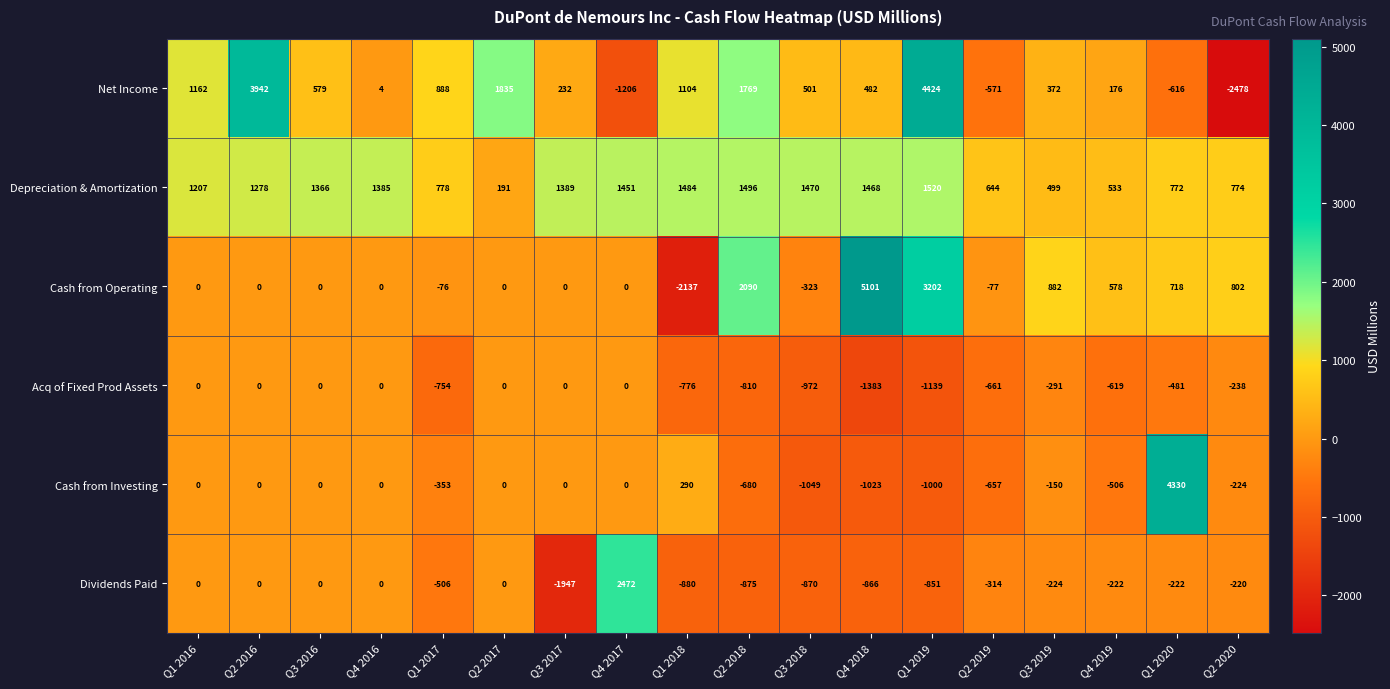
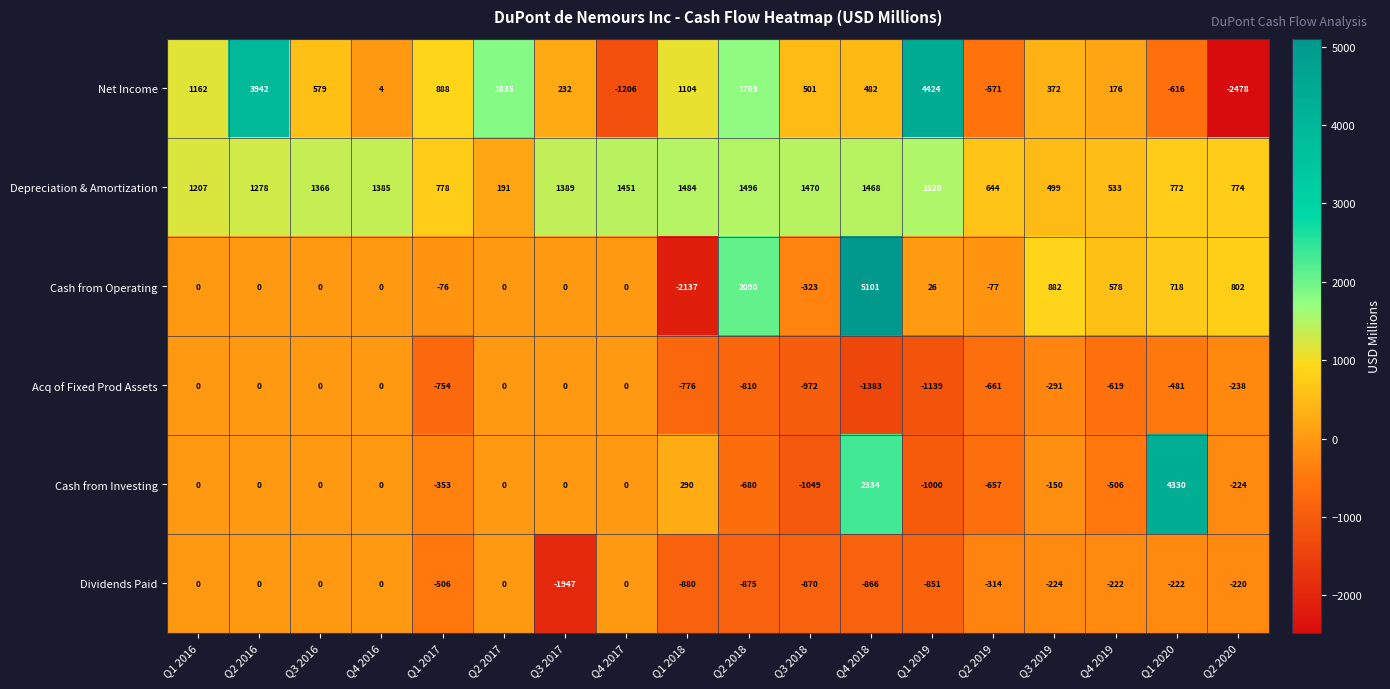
  {
    "Net Income": {
      "Q1 2016": 1162,
      "Q2 2016": 3942,
      "Q3 2016": 579,
      "Q4 2016": 4,
      "Q1 2017": 888,
      "Q2 2017": 1835,
      "Q3 2017": 232,
      "Q4 2017": -1206,
      "Q1 2018": 1104,
      "Q2 2018": 1769,
      "Q3 2018": 501,
      "Q4 2018": 482,
      "Q1 2019": 4424,
      "Q2 2019": -571,
      "Q3 2019": 372,
      "Q4 2019": 176,
      "Q1 2020": -616,
      "Q2 2020": -2478
    },
    "Depreciation & Amortization": {
      "Q1 2016": 1207,
      "Q2 2016": 1278,
      "Q3 2016": 1366,
      "Q4 2016": 1385,
      "Q1 2017": 778,
      "Q2 2017": 191,
      "Q3 2017": 1389,
      "Q4 2017": 1451,
      "Q1 2018": 1484,
      "Q2 2018": 1496,
      "Q3 2018": 1470,
      "Q4 2018": 1468,
      "Q1 2019": 1520,
      "Q2 2019": 644,
      "Q3 2019": 499,
      "Q4 2019": 533,
      "Q1 2020": 772,
      "Q2 2020": 774
    },
    "Cash from Operating": {
      "Q1 2016": 0,
      "Q2 2016": 0,
      "Q3 2016": 0,
      "Q4 2016": 0,
      "Q1 2017": -76,
      "Q2 2017": 0,
      "Q3 2017": 0,
      "Q4 2017": 0,
      "Q1 2018": -2137,
      "Q2 2018": 2090,
      "Q3 2018": -323,
      "Q4 2018": 5101,
-     "Q1 2019": 3202,
+     "Q1 2019": 26,
      "Q2 2019": -77,
      "Q3 2019": 882,
      "Q4 2019": 578,
      "Q1 2020": 718,
      "Q2 2020": 802
    },
    "Acq of Fixed Prod Assets": {
      "Q1 2016": 0,
      "Q2 2016": 0,
      "Q3 2016": 0,
      "Q4 2016": 0,
      "Q1 2017": -754,
      "Q2 2017": 0,
      "Q3 2017": 0,
      "Q4 2017": 0,
      "Q1 2018": -776,
      "Q2 2018": -810,
      "Q3 2018": -972,
      "Q4 2018": -1383,
      "Q1 2019": -1139,
      "Q2 2019": -661,
      "Q3 2019": -291,
      "Q4 2019": -619,
      "Q1 2020": -481,
      "Q2 2020": -238
    },
    "Cash from Investing": {
      "Q1 2016": 0,
      "Q2 2016": 0,
      "Q3 2016": 0,
      "Q4 2016": 0,
      "Q1 2017": -353,
      "Q2 2017": 0,
      "Q3 2017": 0,
      "Q4 2017": 0,
      "Q1 2018": 290,
      "Q2 2018": -680,
      "Q3 2018": -1049,
-     "Q4 2018": -1023,
+     "Q4 2018": 2334,
      "Q1 2019": -1000,
      "Q2 2019": -657,
      "Q3 2019": -150,
      "Q4 2019": -506,
      "Q1 2020": 4330,
      "Q2 2020": -224
    },
    "Dividends Paid": {
      "Q1 2016": 0,
      "Q2 2016": 0,
      "Q3 2016": 0,
      "Q4 2016": 0,
      "Q1 2017": -506,
      "Q2 2017": 0,
      "Q3 2017": -1947,
-     "Q4 2017": 2472,
+     "Q4 2017": 0,
      "Q1 2018": -880,
      "Q2 2018": -875,
      "Q3 2018": -870,
      "Q4 2018": -866,
      "Q1 2019": -851,
      "Q2 2019": -314,
      "Q3 2019": -224,
      "Q4 2019": -222,
      "Q1 2020": -222,
      "Q2 2020": -220
    }
  }
